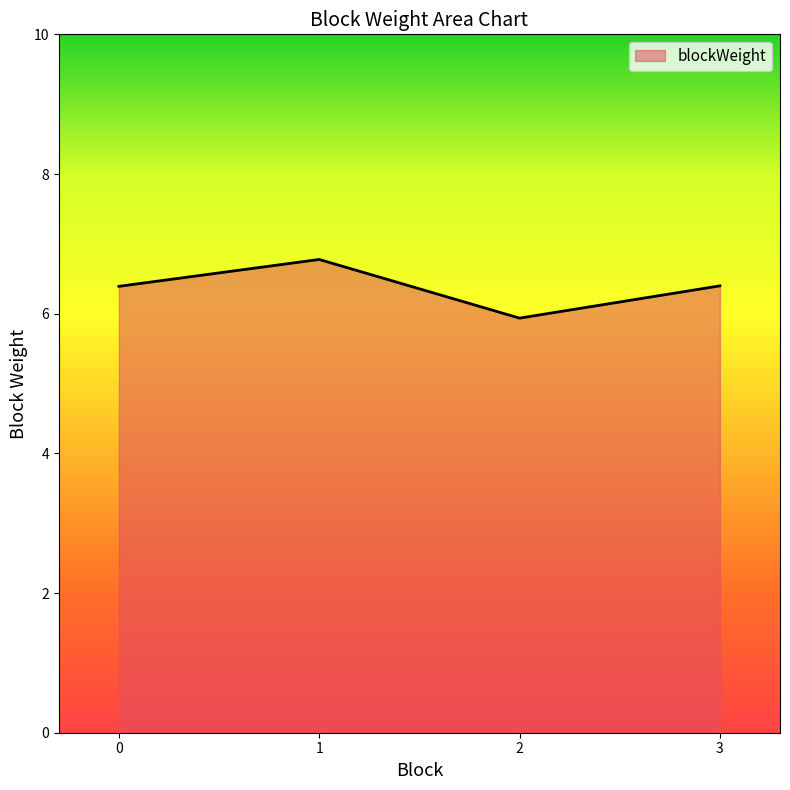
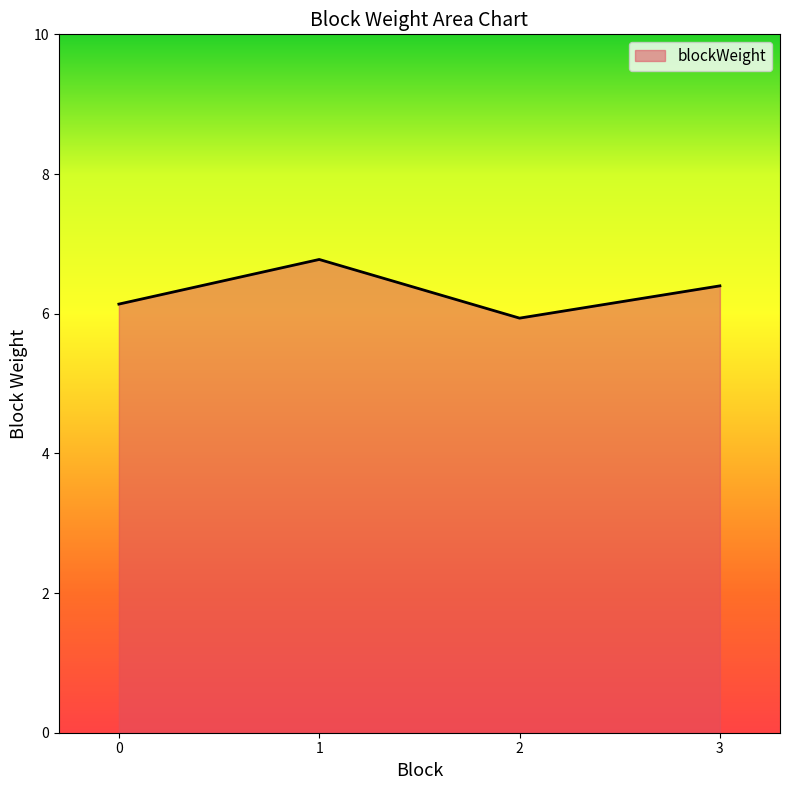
  {
-   "0": 6.4,
+   "0": 6.1,
    "1": 6.8,
    "2": 5.9,
    "3": 6.4
  }
